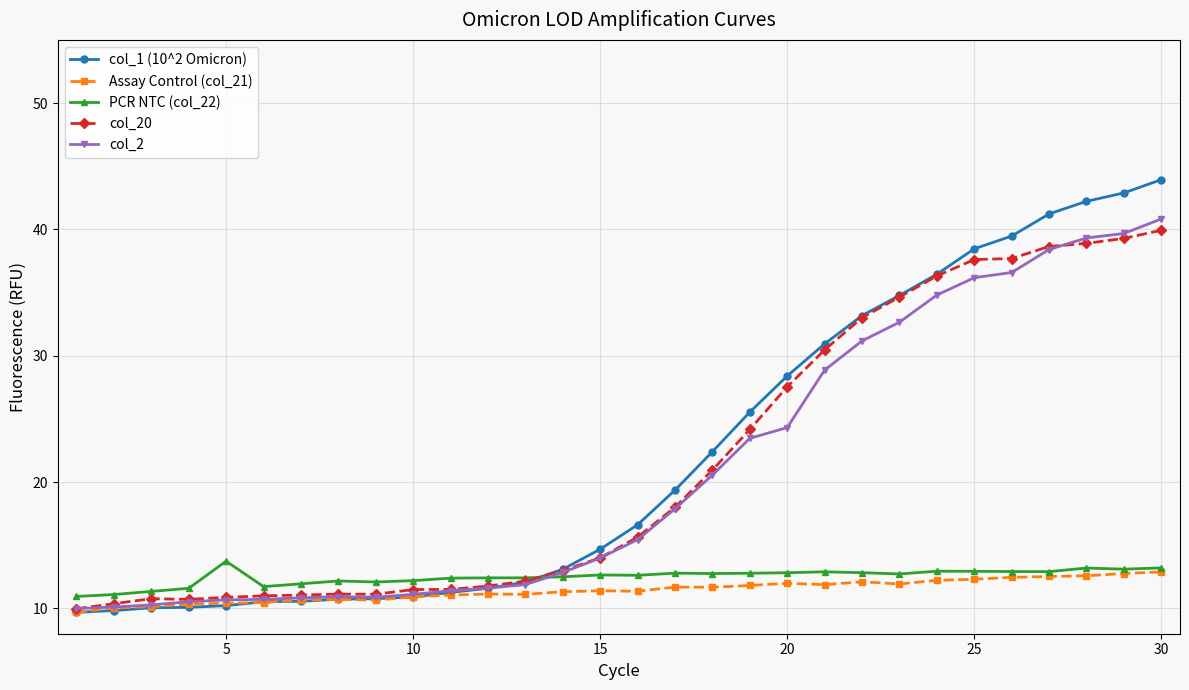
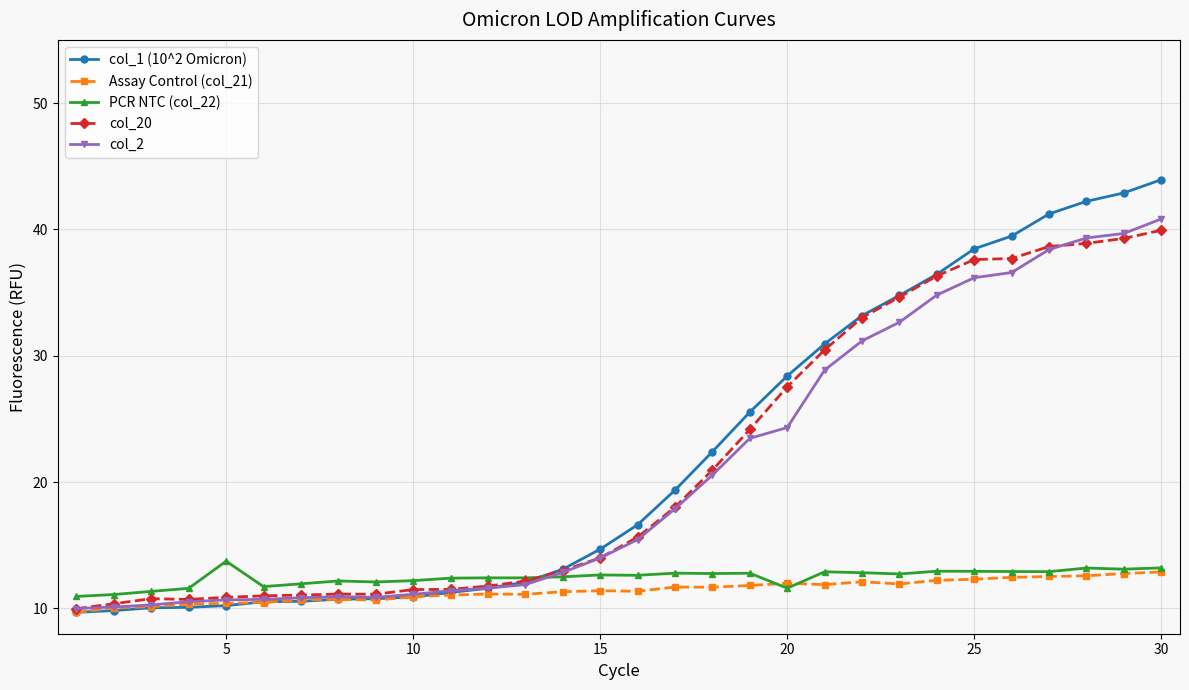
  {
    "col_1 (10^2 Omicron)": {
      "15": 14.7,
      "20": 28.4,
      "25": 38.5,
      "30": 43.9
    },
    "Assay Control (col_21)": {
      "15": 11.4,
      "20": 12.0,
      "25": 12.3,
      "30": 12.9
    },
    "PCR NTC (col_22)": {
      "5": 13.7,
      "10": 12.2,
      "15": 12.7,
-     "20": 12.8,
+     "20": 11.6,
      "25": 12.9,
      "30": 13.2
    },
    "col_20": {
      "5": 10.9,
      "10": 11.5,
      "20": 27.5,
      "25": 37.6,
      "30": 39.9
    },
    "col_2": {
      "5": 10.7,
      "20": 24.3,
      "25": 36.2,
      "30": 40.8
    }
  }
